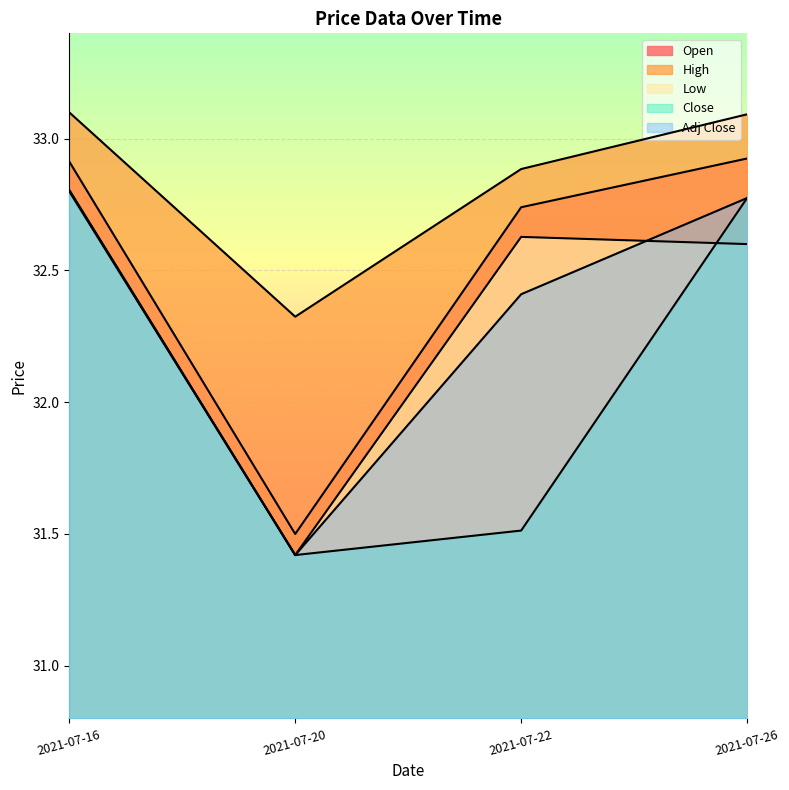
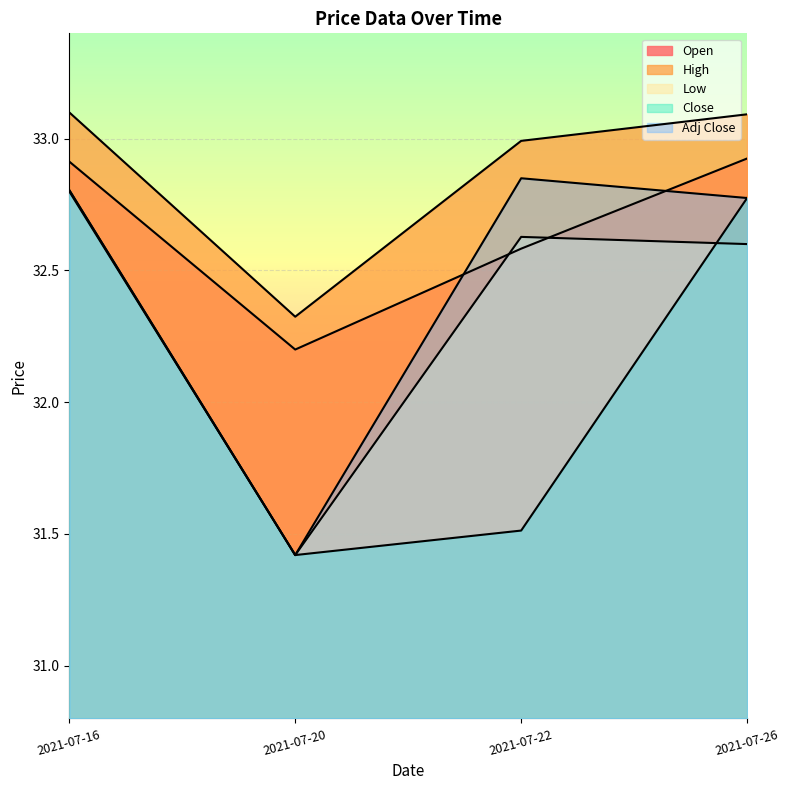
  {
    "Open": {
      "2021-07-16": 32.91,
-     "2021-07-20": 31.5,
-     "2021-07-22": 32.74,
+     "2021-07-20": 32.2,
+     "2021-07-22": 32.58,
      "2021-07-26": 32.92
    },
    "High": {
      "2021-07-16": 33.10,
      "2021-07-20": 32.32,
-     "2021-07-22": 32.88,
+     "2021-07-22": 32.99,
      "2021-07-26": 33.09
    },
    "Low": {
      "2021-07-22": 32.63,
      "2021-07-26": 32.60
    },
    "Close": {
      "2021-07-22": 31.51
    },
    "Adj Close": {
-     "2021-07-22": 32.41
+     "2021-07-22": 32.85
    }
  }
